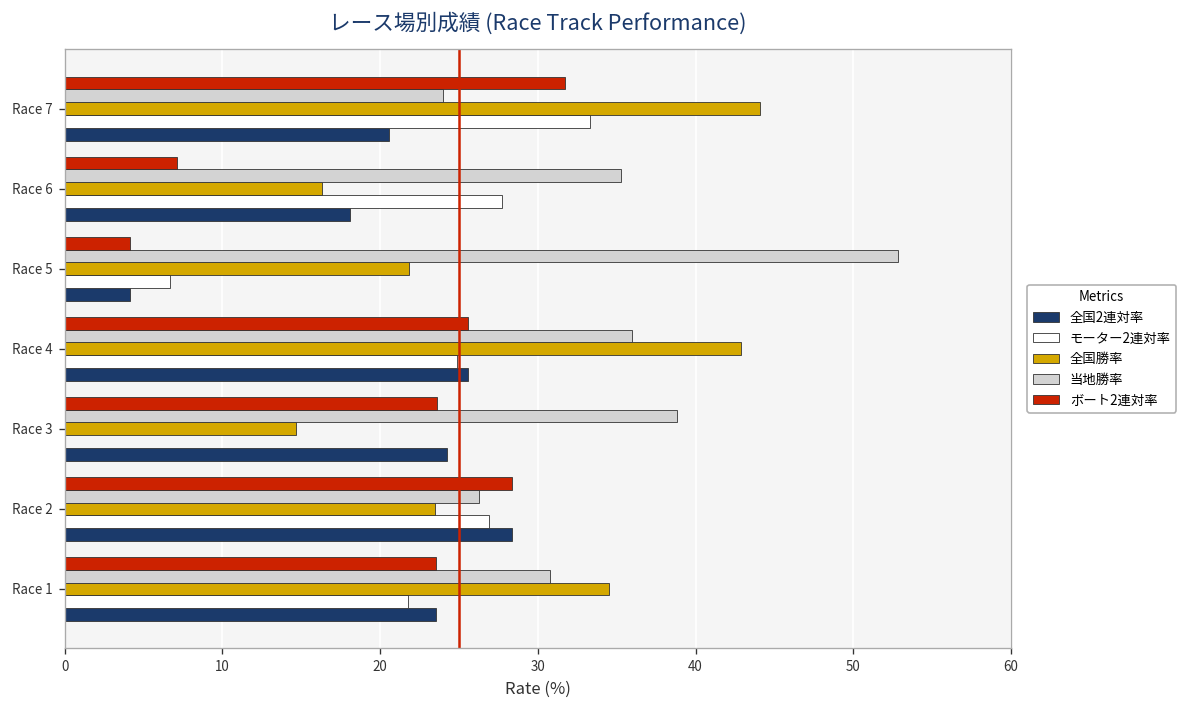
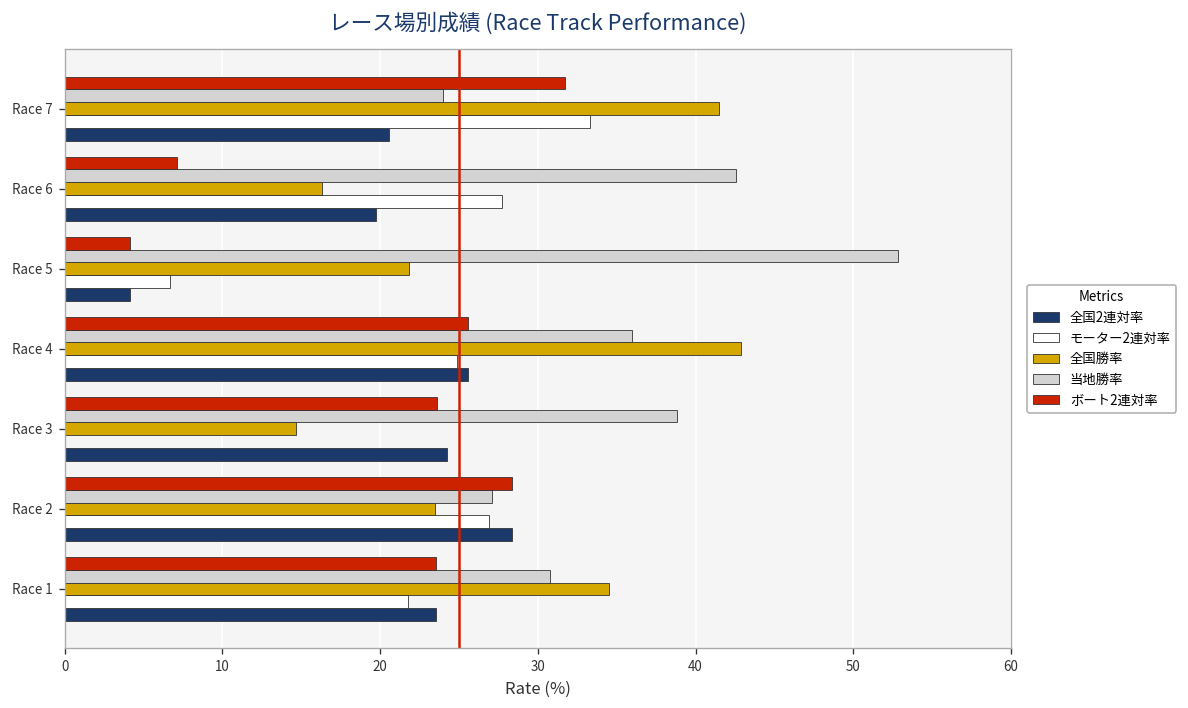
  {
    "全国2連対率": {
      "Race 7": 20.6,
-     "Race 6": 18.1,
+     "Race 6": 19.8,
      "Race 5": 4.2,
      "Race 4": 25.6,
      "Race 3": 24.2,
      "Race 2": 28.4,
      "Race 1": 23.5
    },
    "モーター2連対率": {
      "Race 7": 33.3,
      "Race 6": 27.7,
      "Race 5": 6.7,
      "Race 4": 24.9,
      "Race 3": 0.0,
      "Race 2": 26.9,
      "Race 1": 21.7
    },
    "全国勝率": {
-     "Race 7": 44.1,
+     "Race 7": 41.5,
      "Race 6": 16.3,
      "Race 5": 21.8,
      "Race 4": 42.9,
      "Race 3": 14.6,
      "Race 2": 23.5,
      "Race 1": 34.5
    },
    "当地勝率": {
      "Race 7": 24.0,
-     "Race 6": 35.3,
+     "Race 6": 42.5,
      "Race 5": 52.8,
      "Race 4": 36.0,
      "Race 3": 38.8,
-     "Race 2": 26.3,
+     "Race 2": 27.1,
      "Race 1": 30.8
    },
    "ボート2連対率": {
      "Race 7": 31.7,
      "Race 6": 7.2,
      "Race 5": 4.2,
      "Race 4": 25.6,
      "Race 3": 23.6,
      "Race 2": 28.4,
      "Race 1": 23.5
    }
  }
